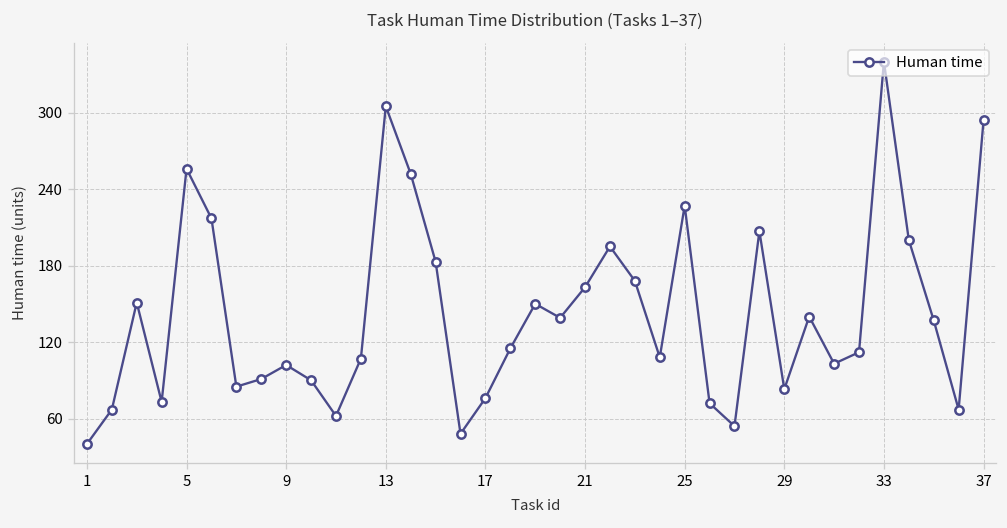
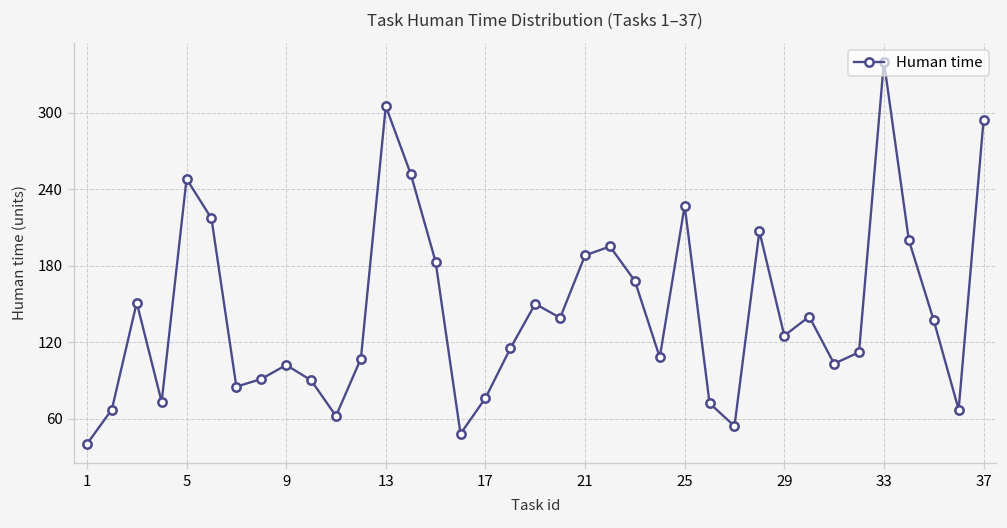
  {
    "1": 40,
-   "5": 256,
+   "5": 248,
    "9": 102,
    "13": 305,
    "17": 76,
-   "21": 163,
+   "21": 188,
    "25": 227,
-   "29": 83,
+   "29": 125,
    "37": 294
  }
